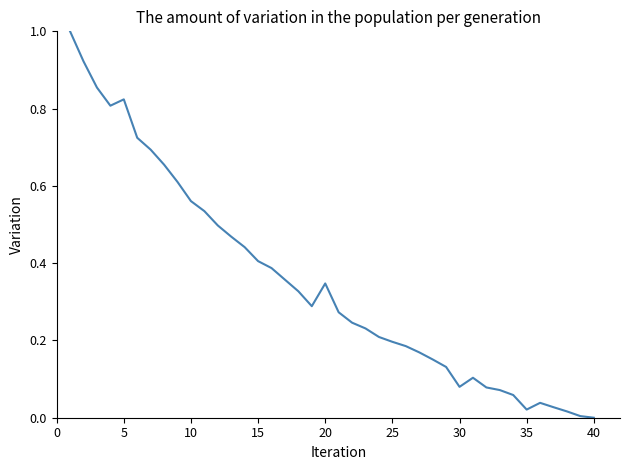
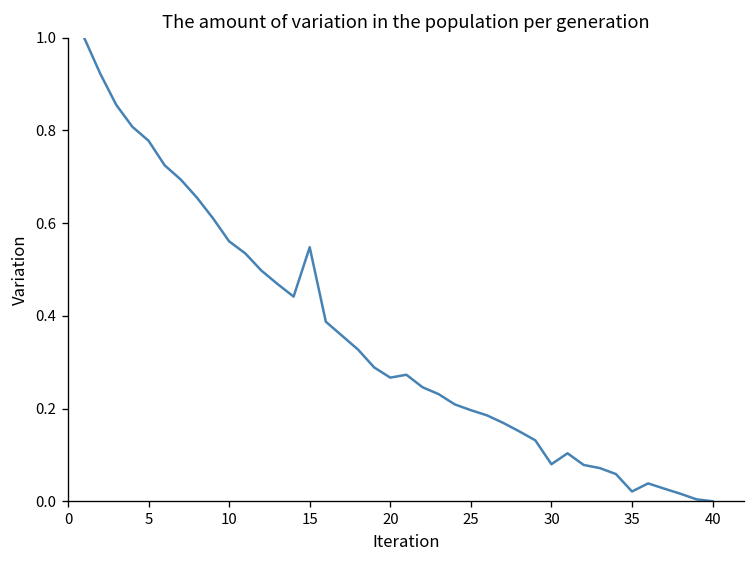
  {
-   "5": 0.82,
+   "5": 0.78,
    "10": 0.56,
-   "15": 0.41,
-   "20": 0.35,
+   "15": 0.55,
+   "20": 0.27,
    "25": 0.20,
    "30": 0.08,
    "35": 0.02,
    "40": 0.00
  }
